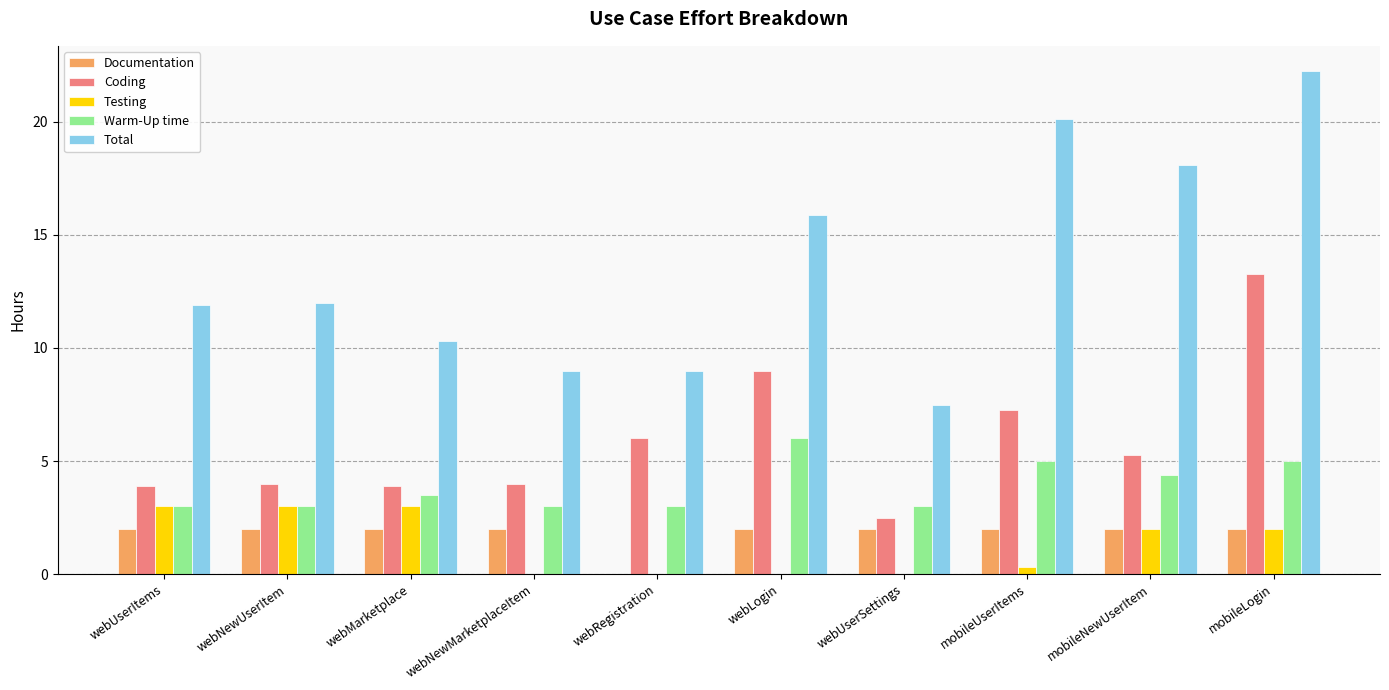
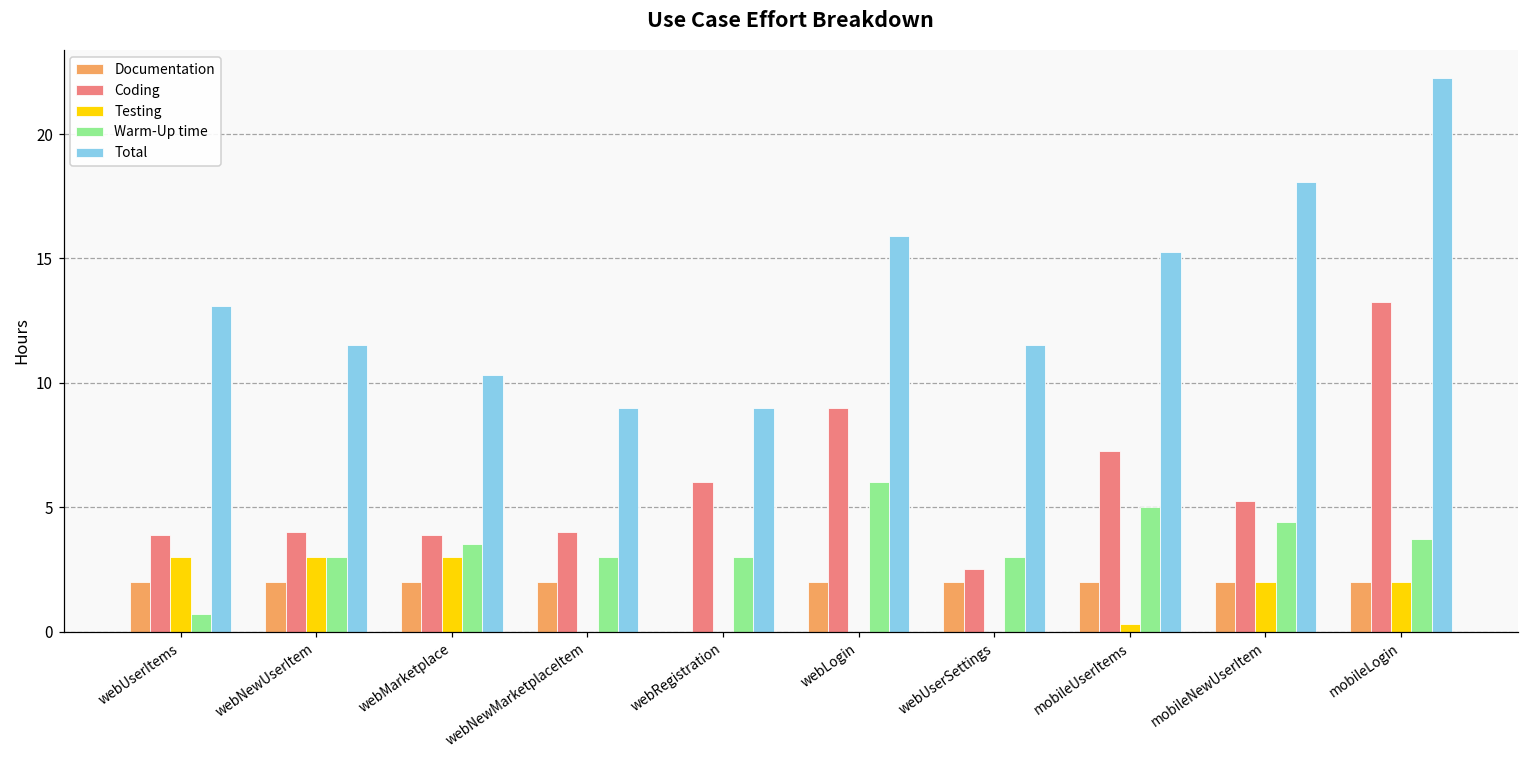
  {
    "Testing": {
      "webUserItems": 3.0,
      "webNewUserItem": 3.0,
      "webMarketplace": 3.0,
      "webNewMarketplaceItem": 0.0,
      "webRegistration": 0.0,
      "webLogin": 0.0,
      "webUserSettings": 0.0,
      "mobileUserItems": 0.3,
      "mobileNewUserItem": 2.0,
      "mobileLogin": 2.0
    },
    "Warm-Up time": {
-     "webUserItems": 3.0,
+     "webUserItems": 0.7,
      "webNewUserItem": 3.0,
      "webMarketplace": 3.5,
      "webNewMarketplaceItem": 3.0,
      "webRegistration": 3.0,
      "webLogin": 6.0,
      "webUserSettings": 3.0,
      "mobileUserItems": 5.0,
      "mobileNewUserItem": 4.4,
-     "mobileLogin": 5.0
+     "mobileLogin": 3.7
    },
    "Total": {
-     "webUserItems": 11.9,
-     "webNewUserItem": 12.0,
+     "webUserItems": 13.1,
+     "webNewUserItem": 11.5,
      "webMarketplace": 10.3,
      "webNewMarketplaceItem": 9.0,
      "webRegistration": 9.0,
      "webLogin": 15.9,
-     "webUserSettings": 7.5,
-     "mobileUserItems": 20.1,
+     "webUserSettings": 11.5,
+     "mobileUserItems": 15.3,
      "mobileNewUserItem": 18.1,
      "mobileLogin": 22.3
    }
  }
